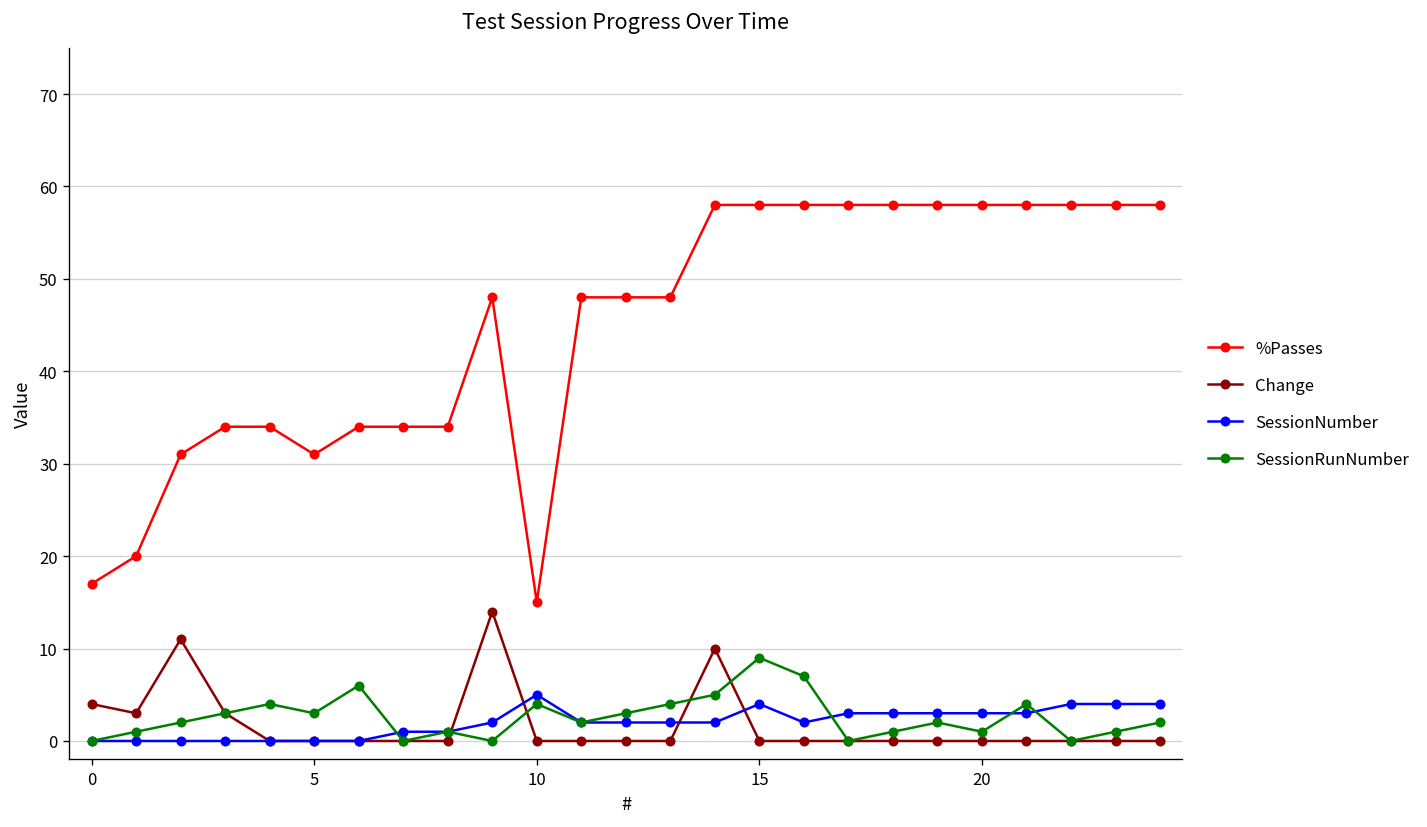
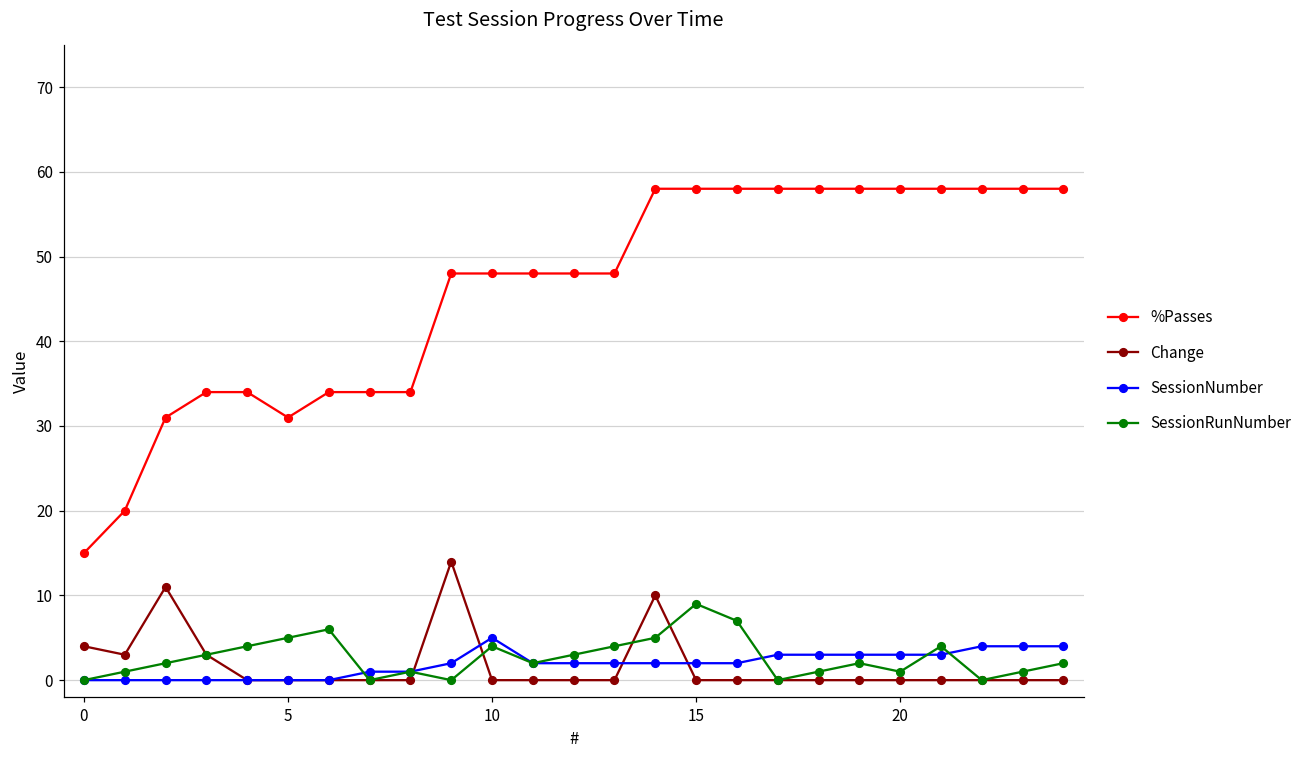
  {
    "%Passes": {
-     "0": 17,
+     "0": 15,
      "5": 31,
-     "10": 15,
+     "10": 48,
      "15": 58,
      "20": 58
    },
    "Change": {
      "0": 4,
      "10": 0,
      "15": 0,
      "20": 0
    },
    "SessionNumber": {
      "10": 5,
-     "15": 4,
+     "15": 2,
      "20": 3
    },
    "SessionRunNumber": {
-     "5": 3,
+     "5": 5,
      "10": 4,
      "15": 9,
      "20": 1
    }
  }
